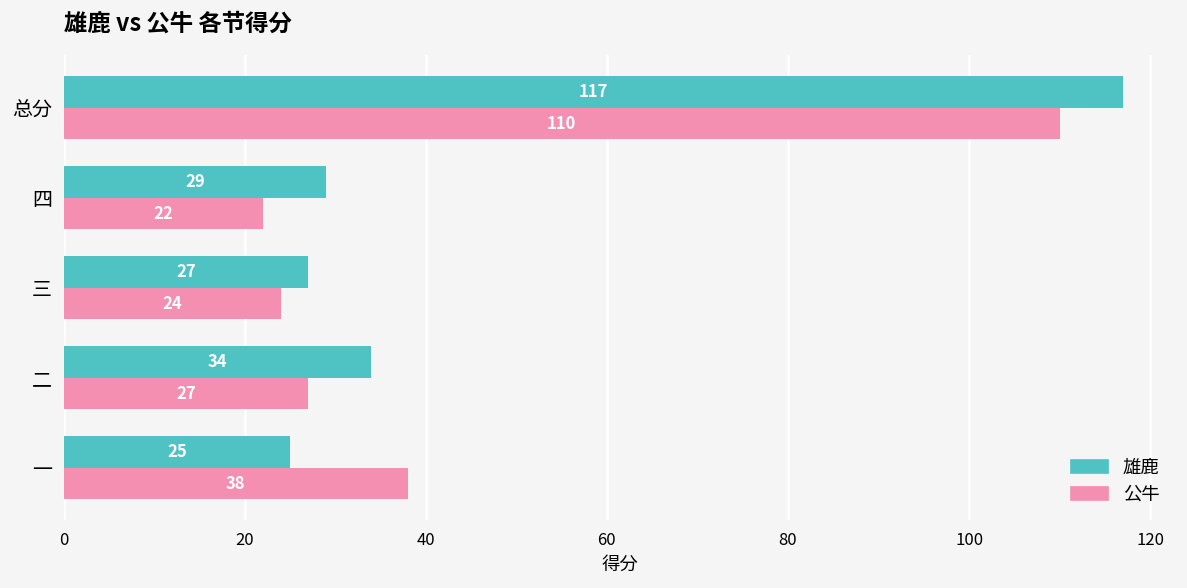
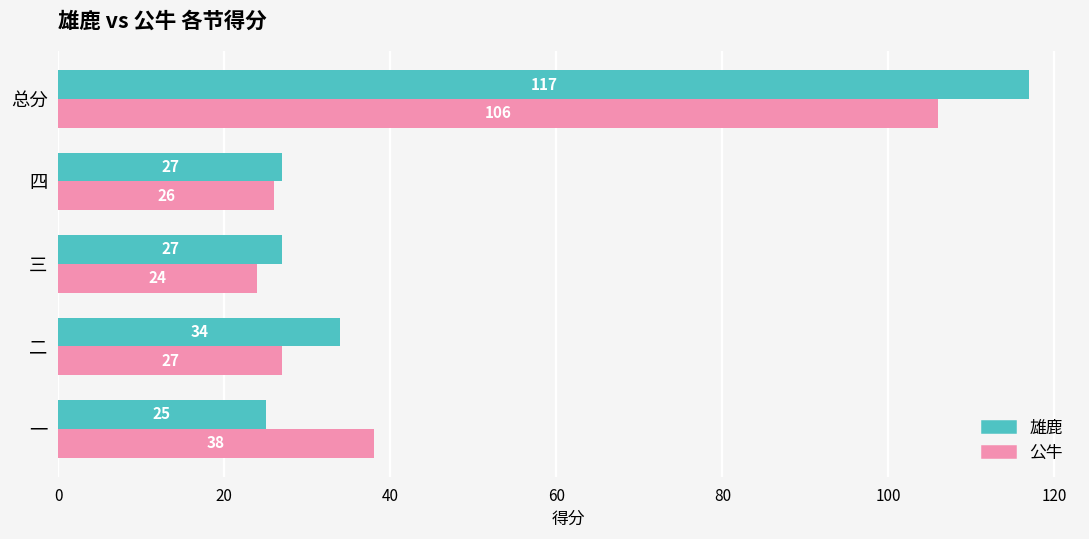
  {
    "雄鹿": {
      "总分": 117,
-     "四": 29,
+     "四": 27,
      "三": 27,
      "二": 34,
      "一": 25
    },
    "公牛": {
-     "总分": 110,
-     "四": 22,
+     "总分": 106,
+     "四": 26,
      "三": 24,
      "二": 27,
      "一": 38
    }
  }
